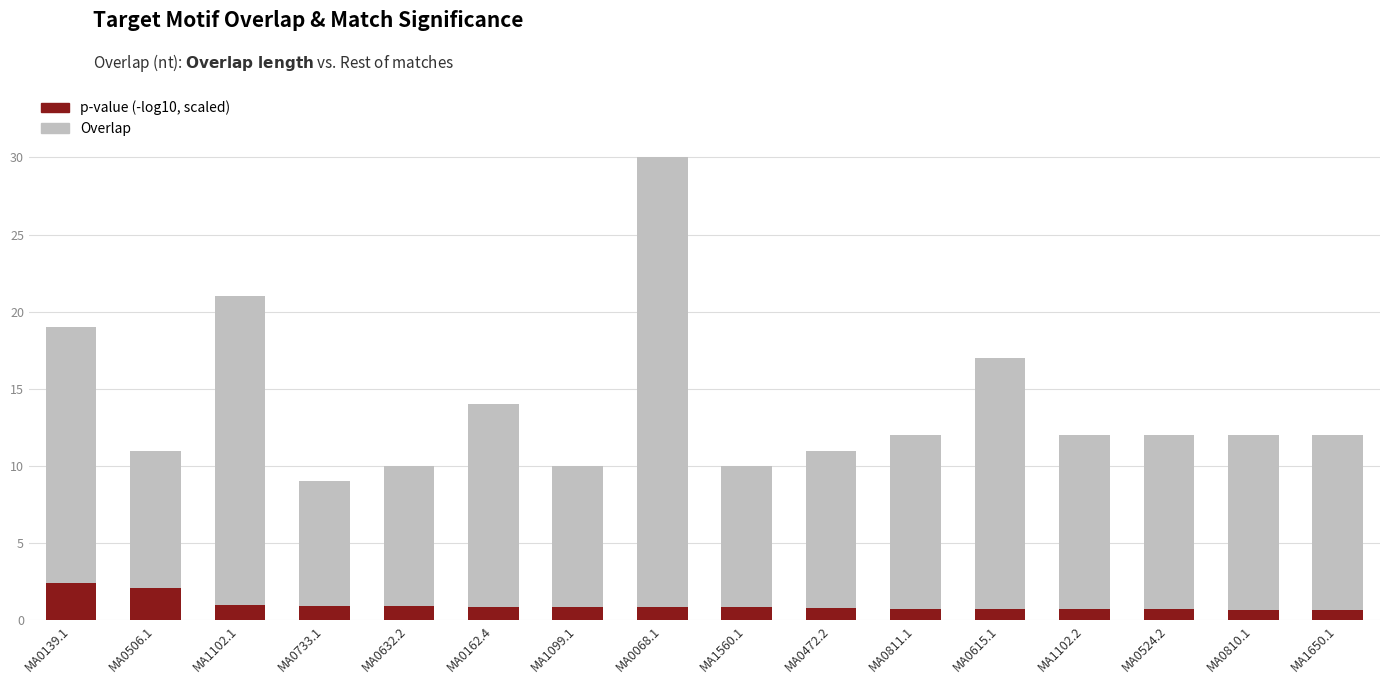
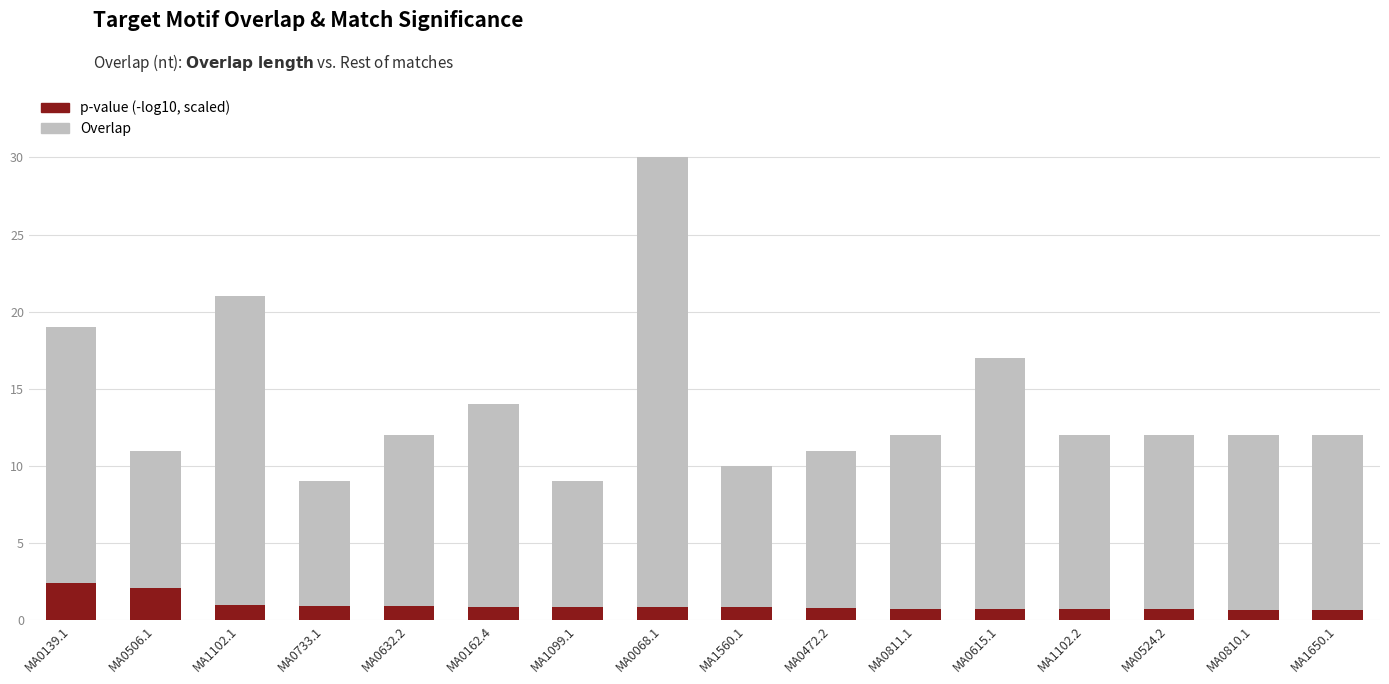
  {
    "Overlap": {
      "MA0139.1": 19,
      "MA0506.1": 11,
      "MA1102.1": 21,
      "MA0733.1": 9,
-     "MA0632.2": 10,
+     "MA0632.2": 12,
      "MA0162.4": 14,
-     "MA1099.1": 10,
+     "MA1099.1": 9,
      "MA0068.1": 30,
      "MA1560.1": 10,
      "MA0472.2": 11,
      "MA0811.1": 12,
      "MA0615.1": 17,
      "MA1102.2": 12,
      "MA0524.2": 12,
      "MA0810.1": 12,
      "MA1650.1": 12
    }
  }
